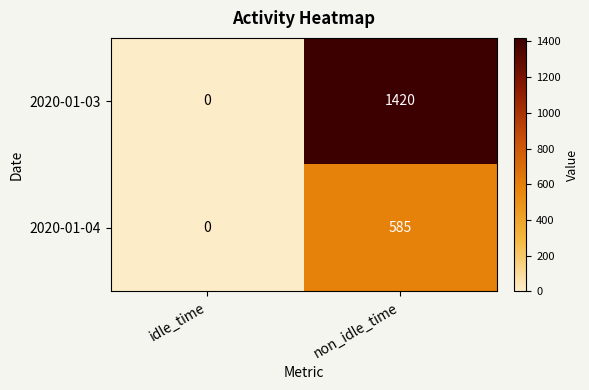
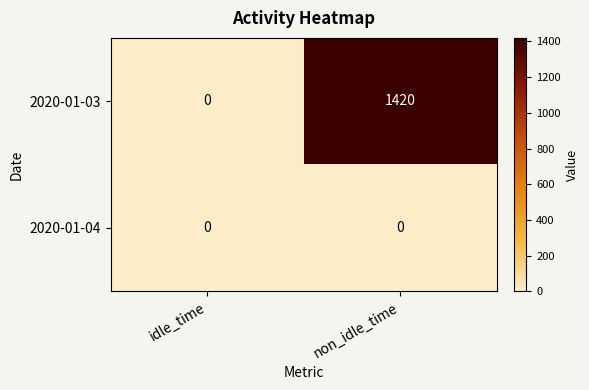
  {
    "2020-01-03": {
      "idle_time": 0,
      "non_idle_time": 1420
    },
    "2020-01-04": {
      "idle_time": 0,
-     "non_idle_time": 585
+     "non_idle_time": 0
    }
  }
